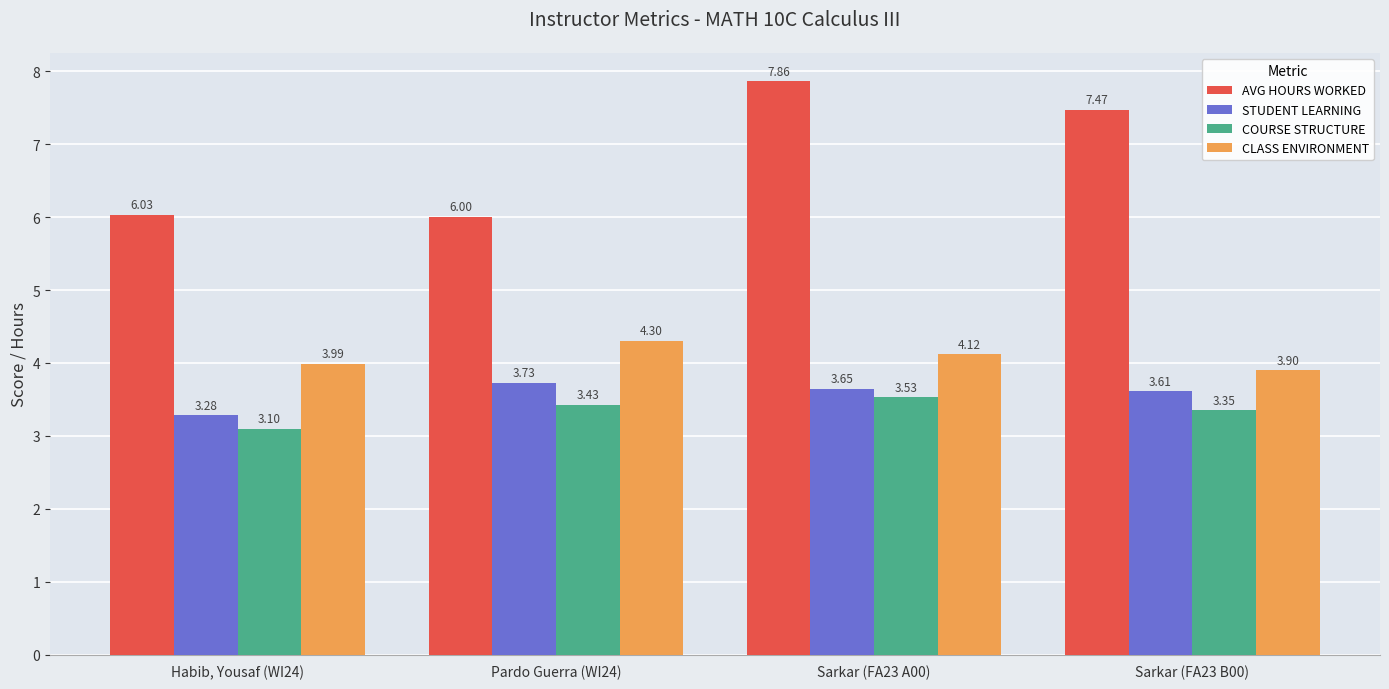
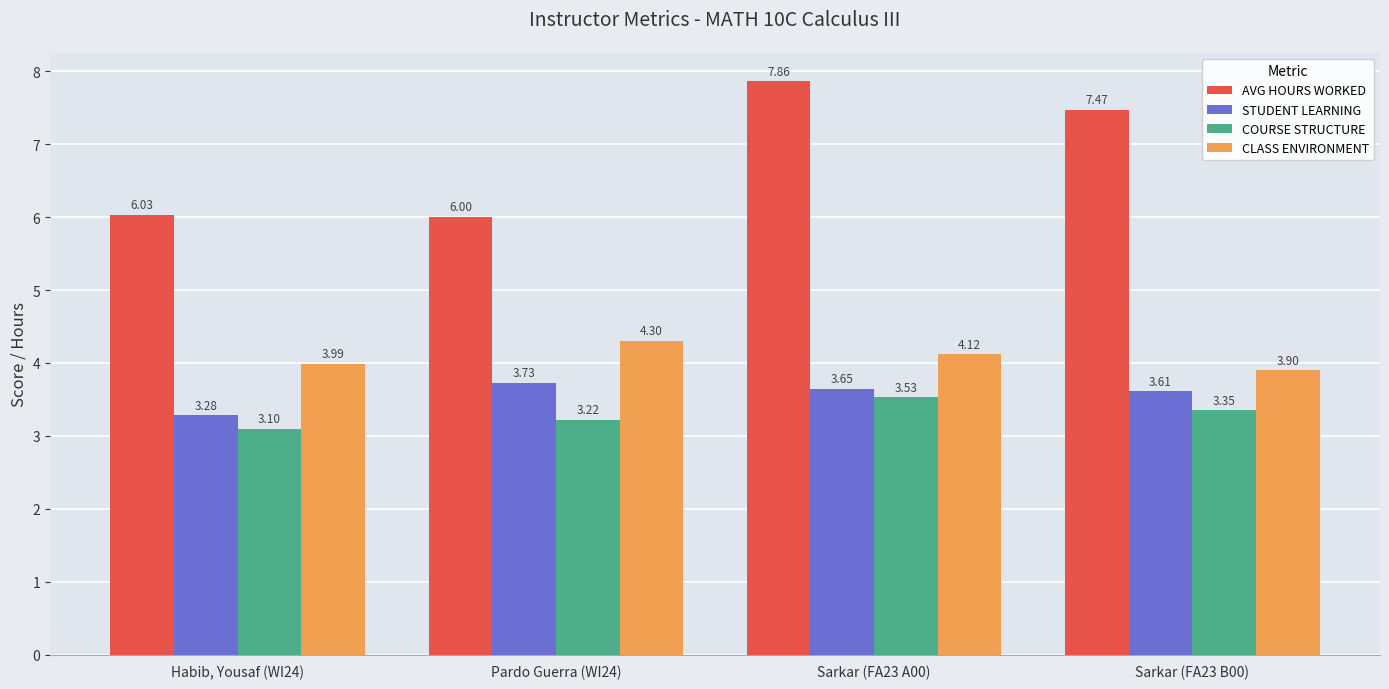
  {
    "AVG HOURS WORKED": {
      "Habib, Yousaf (WI24)": 6.03,
      "Pardo Guerra (WI24)": 6.00,
      "Sarkar (FA23 A00)": 7.86,
      "Sarkar (FA23 B00)": 7.47
    },
    "STUDENT LEARNING": {
      "Habib, Yousaf (WI24)": 3.28,
      "Pardo Guerra (WI24)": 3.73,
      "Sarkar (FA23 A00)": 3.65,
      "Sarkar (FA23 B00)": 3.61
    },
    "COURSE STRUCTURE": {
      "Habib, Yousaf (WI24)": 3.10,
-     "Pardo Guerra (WI24)": 3.43,
+     "Pardo Guerra (WI24)": 3.22,
      "Sarkar (FA23 A00)": 3.53,
      "Sarkar (FA23 B00)": 3.35
    },
    "CLASS ENVIRONMENT": {
      "Habib, Yousaf (WI24)": 3.99,
      "Pardo Guerra (WI24)": 4.30,
      "Sarkar (FA23 A00)": 4.12,
      "Sarkar (FA23 B00)": 3.90
    }
  }
